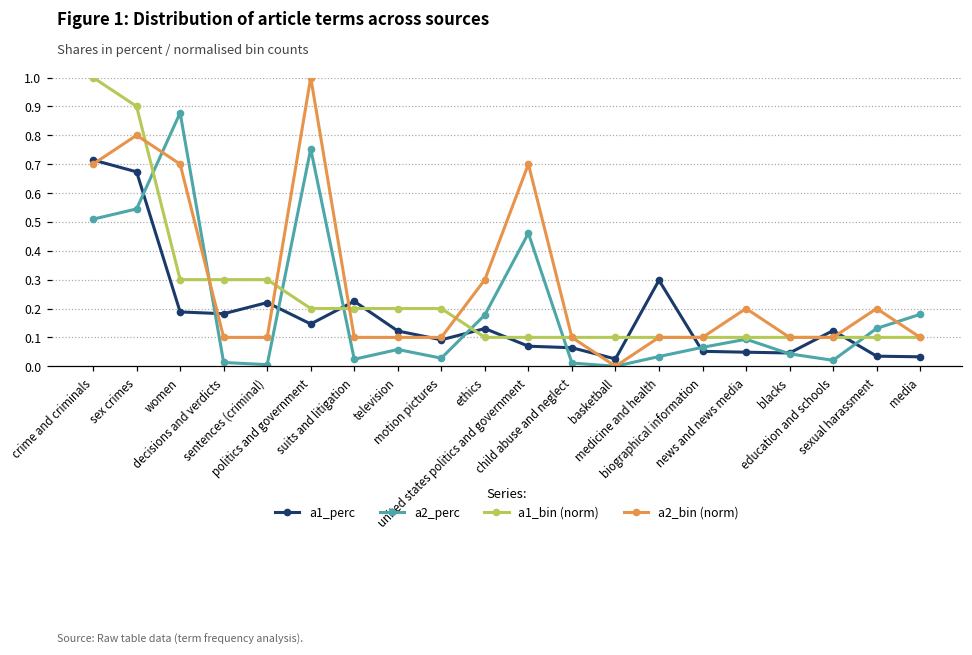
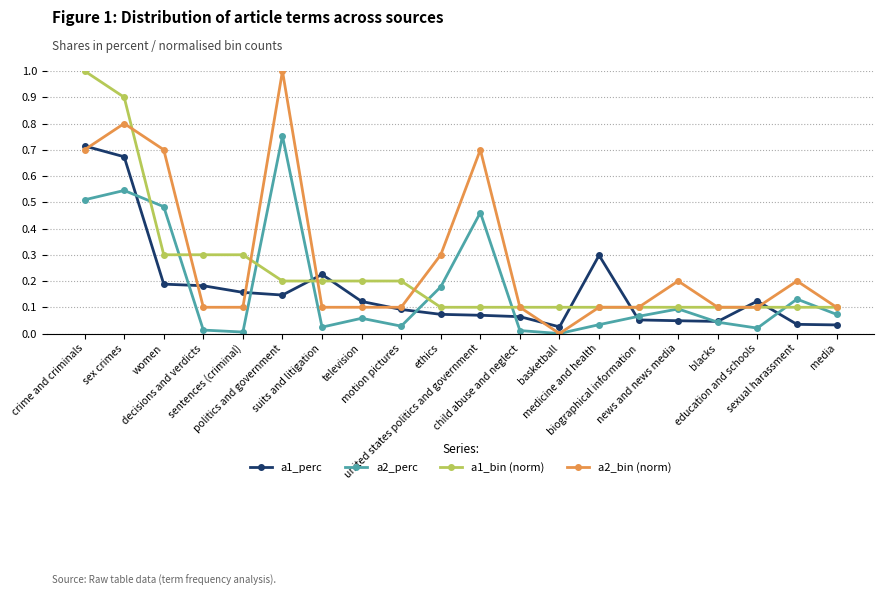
  {
    "a1_perc": {
      "crime and criminals": 0.71,
      "sex crimes": 0.67,
      "women": 0.19,
      "decisions and verdicts": 0.18,
-     "sentences (criminal)": 0.22,
+     "sentences (criminal)": 0.16,
      "politics and government": 0.15,
      "suits and litigation": 0.23,
      "television": 0.12,
-     "ethics": 0.13,
+     "ethics": 0.07,
      "united states politics and government": 0.07,
      "child abuse and neglect": 0.06,
      "basketball": 0.03,
      "medicine and health": 0.30,
      "biographical information": 0.05,
      "news and news media": 0.05,
      "education and schools": 0.12,
      "sexual harassment": 0.03,
      "media": 0.03
    },
    "a2_perc": {
      "crime and criminals": 0.51,
      "sex crimes": 0.54,
-     "women": 0.88,
+     "women": 0.48,
      "decisions and verdicts": 0.01,
      "sentences (criminal)": 0.01,
      "politics and government": 0.75,
      "suits and litigation": 0.02,
      "television": 0.06,
      "motion pictures": 0.03,
      "ethics": 0.18,
      "united states politics and government": 0.46,
      "child abuse and neglect": 0.01,
      "medicine and health": 0.03,
      "biographical information": 0.07,
      "education and schools": 0.02,
      "sexual harassment": 0.13,
-     "media": 0.18
+     "media": 0.07
    },
    "a1_bin (norm)": {
      "crime and criminals": 1.00,
      "sex crimes": 0.90,
      "women": 0.30,
      "decisions and verdicts": 0.30,
      "sentences (criminal)": 0.30,
      "politics and government": 0.20,
      "suits and litigation": 0.20,
      "television": 0.20,
      "motion pictures": 0.20,
      "ethics": 0.10,
      "united states politics and government": 0.10,
      "basketball": 0.10,
      "sexual harassment": 0.10
    },
    "a2_bin (norm)": {
      "crime and criminals": 0.70,
      "sex crimes": 0.80,
      "women": 0.70,
      "decisions and verdicts": 0.10,
      "sentences (criminal)": 0.10,
      "politics and government": 1.00,
      "suits and litigation": 0.10,
      "television": 0.10,
      "ethics": 0.30,
      "united states politics and government": 0.70,
      "news and news media": 0.20,
      "sexual harassment": 0.20
    }
  }
